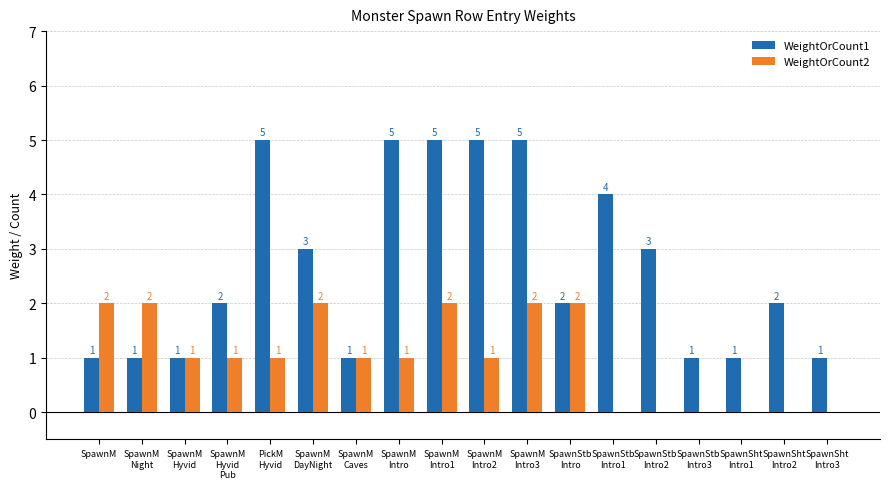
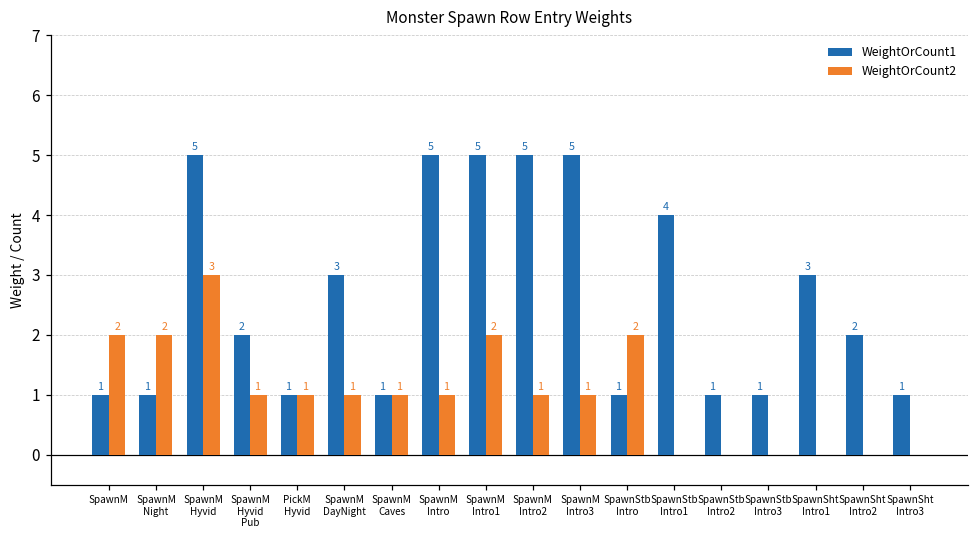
  {
    "WeightOrCount1": {
      "SpawnM": 1,
      "SpawnM Night": 1,
-     "SpawnM Hyvid": 1,
+     "SpawnM Hyvid": 5,
      "SpawnM Hyvid Pub": 2,
-     "PickM Hyvid": 5,
+     "PickM Hyvid": 1,
      "SpawnM DayNight": 3,
      "SpawnM Caves": 1,
      "SpawnM Intro": 5,
      "SpawnM Intro1": 5,
      "SpawnM Intro2": 5,
      "SpawnM Intro3": 5,
-     "SpawnStb Intro": 2,
+     "SpawnStb Intro": 1,
      "SpawnStb Intro1": 4,
-     "SpawnStb Intro2": 3,
+     "SpawnStb Intro2": 1,
      "SpawnStb Intro3": 1,
-     "SpawnSht Intro1": 1,
+     "SpawnSht Intro1": 3,
      "SpawnSht Intro2": 2,
      "SpawnSht Intro3": 1
    },
    "WeightOrCount2": {
      "SpawnM": 2,
      "SpawnM Night": 2,
-     "SpawnM Hyvid": 1,
+     "SpawnM Hyvid": 3,
      "SpawnM Hyvid Pub": 1,
      "PickM Hyvid": 1,
-     "SpawnM DayNight": 2,
+     "SpawnM DayNight": 1,
      "SpawnM Caves": 1,
      "SpawnM Intro": 1,
      "SpawnM Intro1": 2,
      "SpawnM Intro2": 1,
-     "SpawnM Intro3": 2,
+     "SpawnM Intro3": 1,
      "SpawnStb Intro": 2
    }
  }
